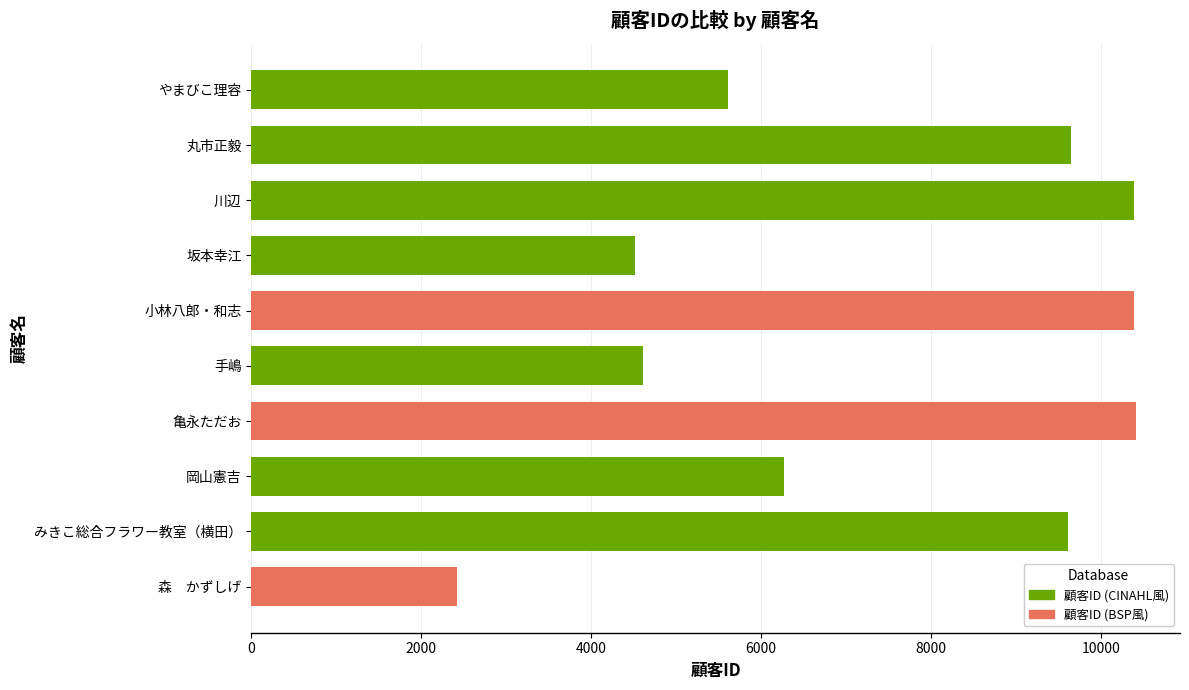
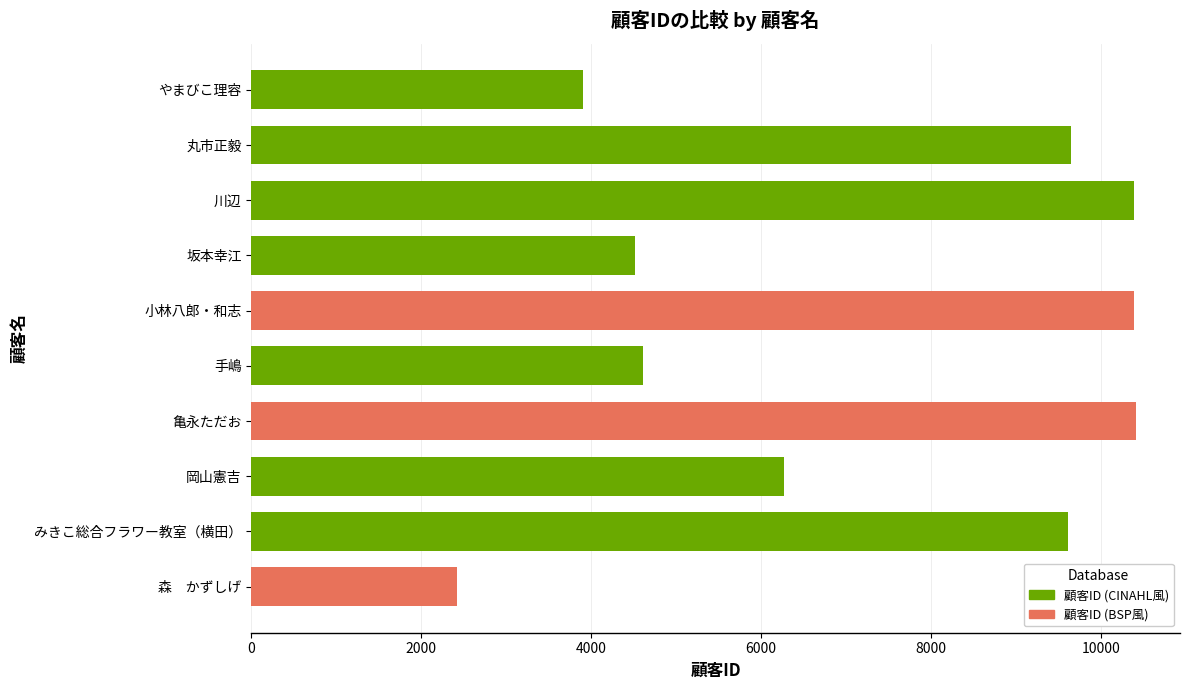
  {
-   "やまびこ理容": 5600,
+   "やまびこ理容": 3900,
    "丸市正毅": 9600,
    "川辺": 10400,
    "坂本幸江": 4500,
    "小林八郎・和志": 10400,
    "手嶋": 4600,
    "亀永ただお": 10400,
    "岡山憲吉": 6300,
    "みきこ総合フラワー教室（横田）": 9600,
    "森 かずしげ": 2400
  }
